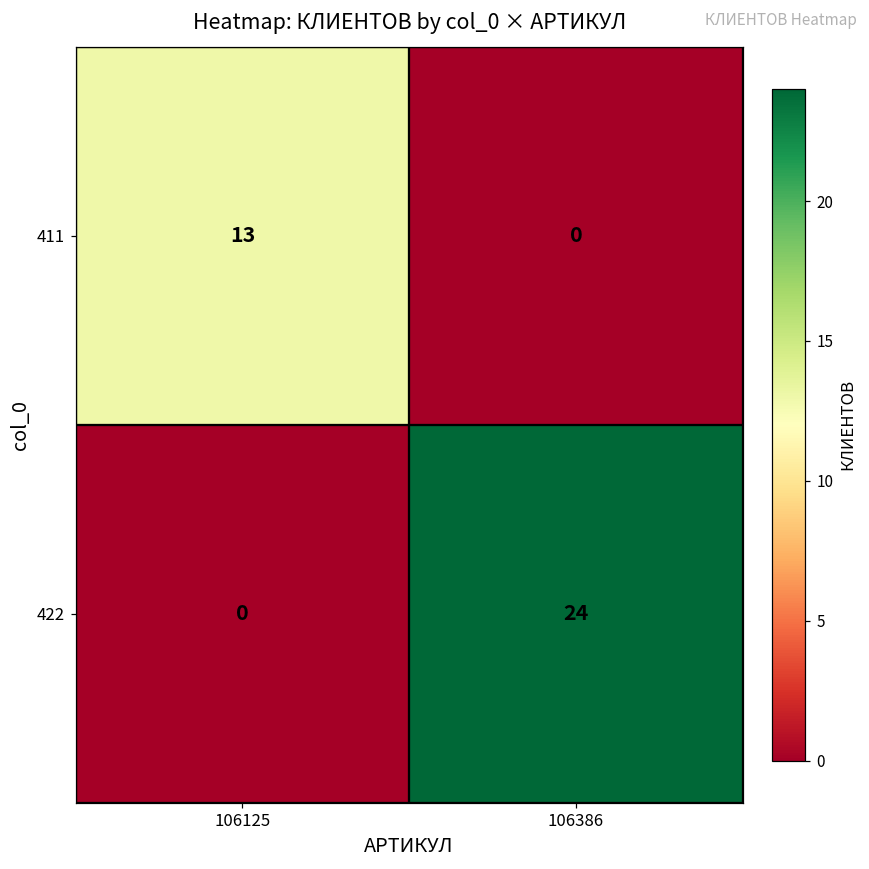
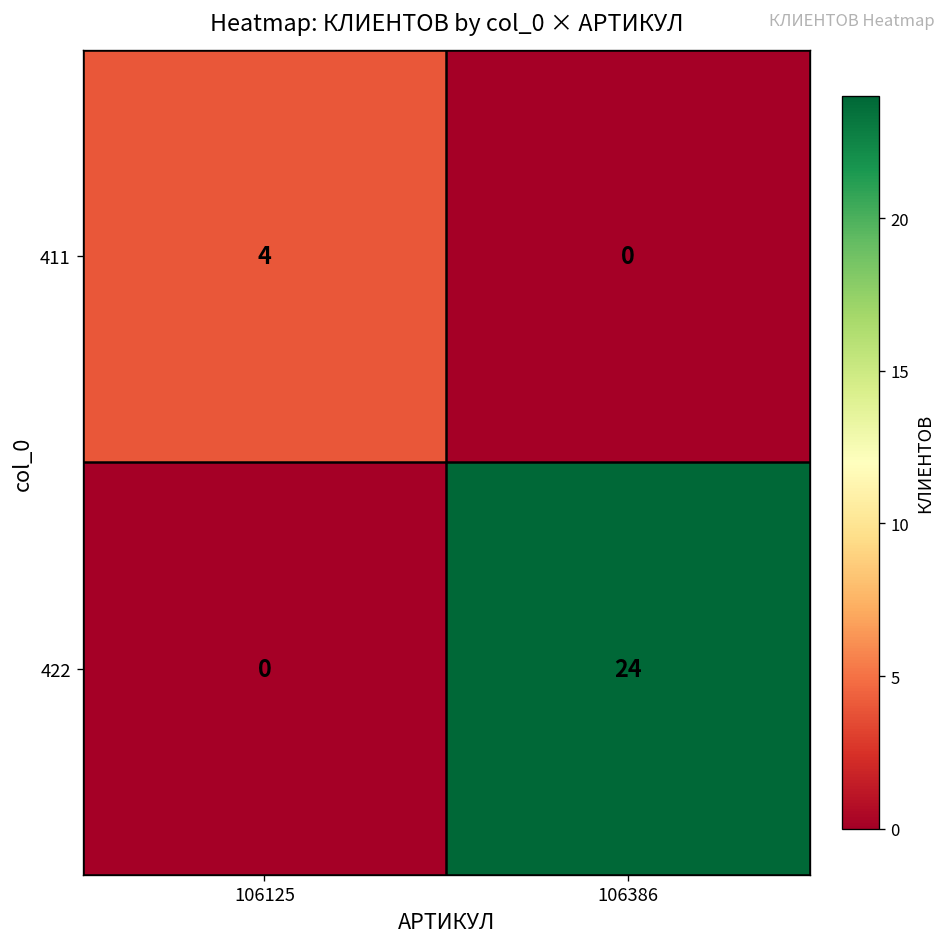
  {
    "411": {
-     "106125": 13,
+     "106125": 4,
      "106386": 0
    },
    "422": {
      "106125": 0,
      "106386": 24
    }
  }
